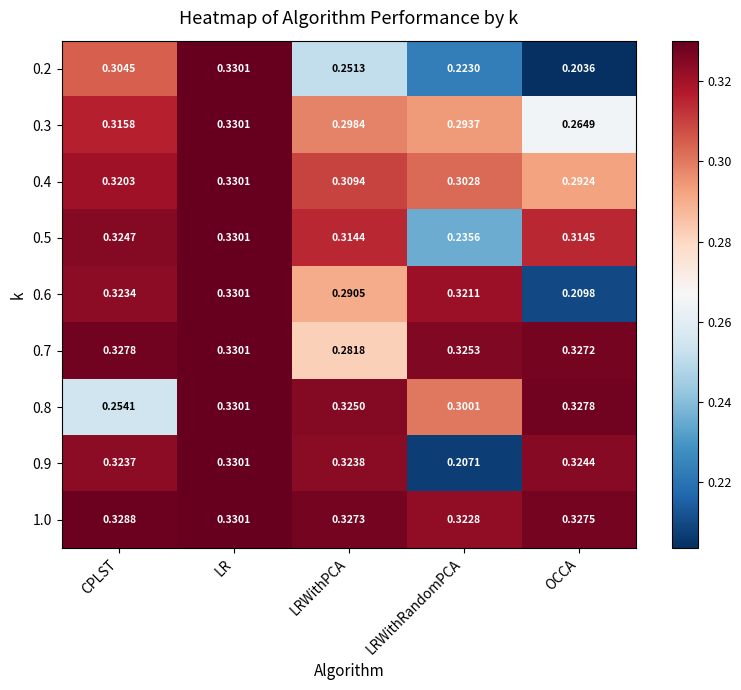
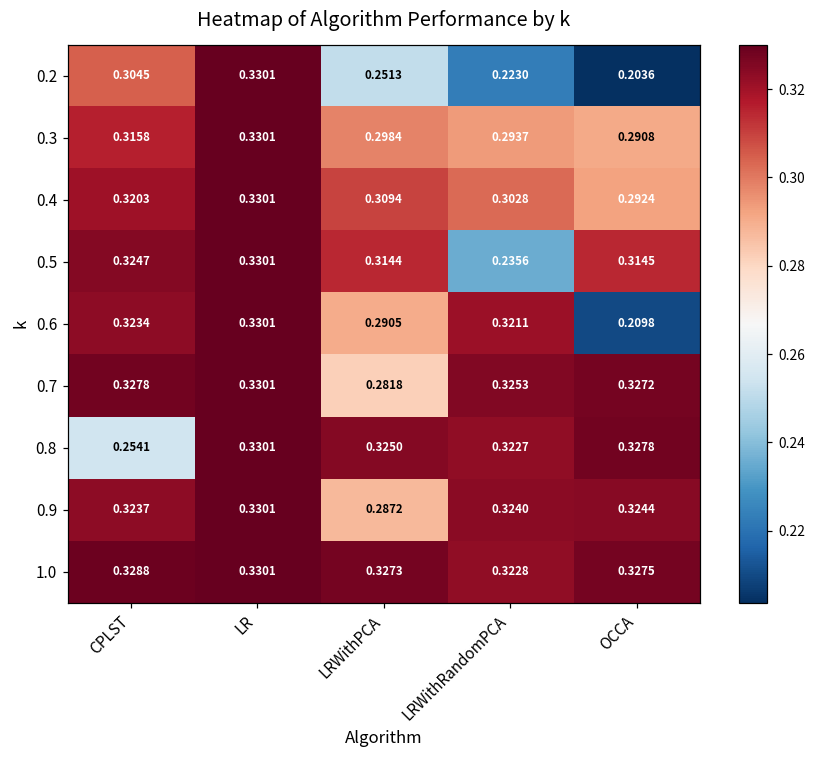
  {
    "0.2": {
      "CPLST": 0.3045,
      "LR": 0.3301,
      "LRWithPCA": 0.2513,
      "LRWithRandomPCA": 0.2230,
      "OCCA": 0.2036
    },
    "0.3": {
      "CPLST": 0.3158,
      "LR": 0.3301,
      "LRWithPCA": 0.2984,
      "LRWithRandomPCA": 0.2937,
-     "OCCA": 0.2649
+     "OCCA": 0.2908
    },
    "0.4": {
      "CPLST": 0.3203,
      "LR": 0.3301,
      "LRWithPCA": 0.3094,
      "LRWithRandomPCA": 0.3028,
      "OCCA": 0.2924
    },
    "0.5": {
      "CPLST": 0.3247,
      "LR": 0.3301,
      "LRWithPCA": 0.3144,
      "LRWithRandomPCA": 0.2356,
      "OCCA": 0.3145
    },
    "0.6": {
      "CPLST": 0.3234,
      "LR": 0.3301,
      "LRWithPCA": 0.2905,
      "LRWithRandomPCA": 0.3211,
      "OCCA": 0.2098
    },
    "0.7": {
      "CPLST": 0.3278,
      "LR": 0.3301,
      "LRWithPCA": 0.2818,
      "LRWithRandomPCA": 0.3253,
      "OCCA": 0.3272
    },
    "0.8": {
      "CPLST": 0.2541,
      "LR": 0.3301,
      "LRWithPCA": 0.3250,
-     "LRWithRandomPCA": 0.3001,
+     "LRWithRandomPCA": 0.3227,
      "OCCA": 0.3278
    },
    "0.9": {
      "CPLST": 0.3237,
      "LR": 0.3301,
-     "LRWithPCA": 0.3238,
-     "LRWithRandomPCA": 0.2071,
+     "LRWithPCA": 0.2872,
+     "LRWithRandomPCA": 0.3240,
      "OCCA": 0.3244
    },
    "1.0": {
      "CPLST": 0.3288,
      "LR": 0.3301,
      "LRWithPCA": 0.3273,
      "LRWithRandomPCA": 0.3228,
      "OCCA": 0.3275
    }
  }
